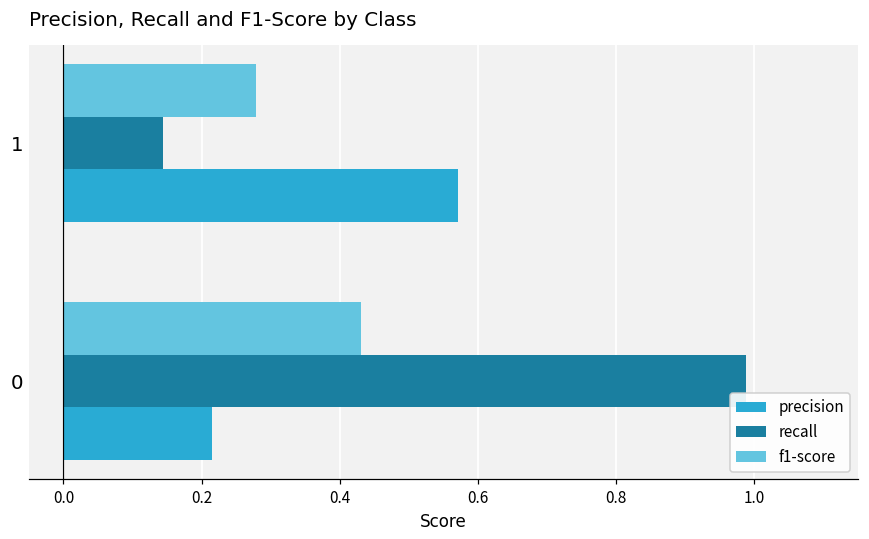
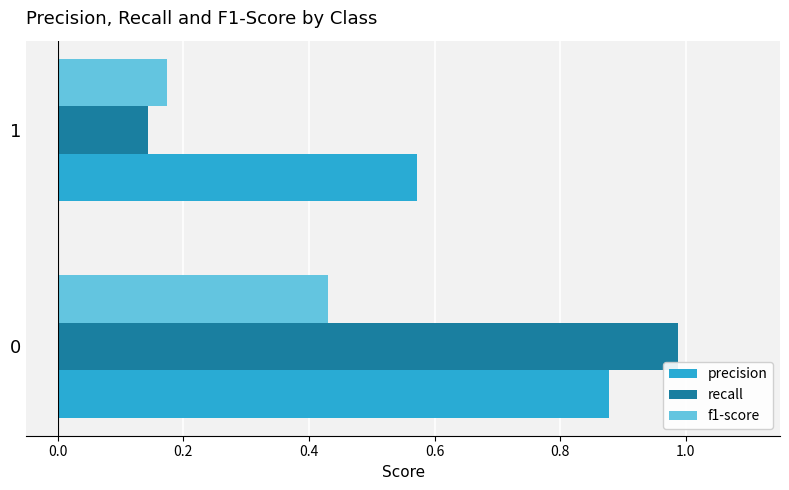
  {
    "precision": {
      "1": 0.57,
-     "0": 0.22
+     "0": 0.88
    },
    "recall": {
      "1": 0.14,
      "0": 0.99
    },
    "f1-score": {
-     "1": 0.28,
+     "1": 0.17,
      "0": 0.43
    }
  }
